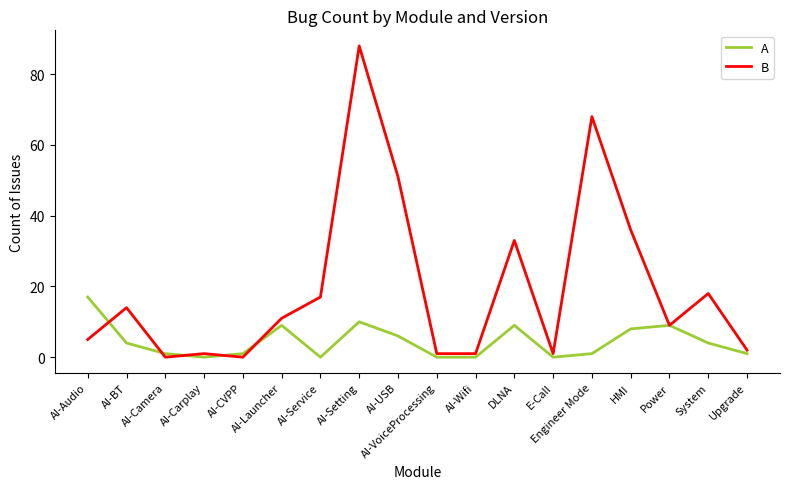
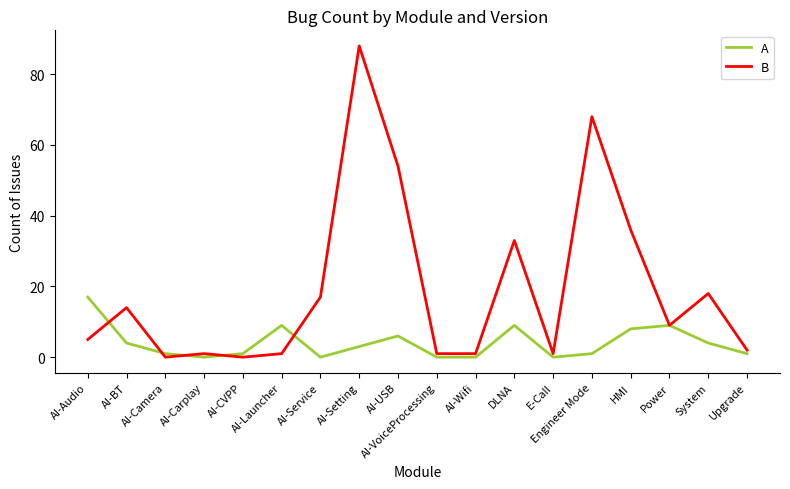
  {
    "A": {
      "AI-Audio": 17,
      "AI-BT": 4,
      "AI-Camera": 1,
      "AI-Carplay": 0,
      "AI-CVPP": 1,
      "AI-Launcher": 9,
      "AI-Service": 0,
-     "AI-Setting": 10,
+     "AI-Setting": 3,
      "AI-USB": 6,
      "AI-VoiceProcessing": 0,
      "AI-Wifi": 0,
      "DLNA": 9,
      "E-Call": 0,
      "Engineer Mode": 1,
      "HMI": 8,
      "System": 4,
      "Upgrade": 1
    },
    "B": {
      "AI-Audio": 5,
      "AI-BT": 14,
      "AI-Camera": 0,
      "AI-Carplay": 1,
      "AI-CVPP": 0,
-     "AI-Launcher": 11,
+     "AI-Launcher": 1,
      "AI-Service": 17,
      "AI-Setting": 88,
-     "AI-USB": 51,
+     "AI-USB": 54,
      "AI-VoiceProcessing": 1,
      "AI-Wifi": 1,
      "DLNA": 33,
      "E-Call": 1,
      "Engineer Mode": 68,
      "HMI": 36,
      "System": 18,
      "Upgrade": 2
    }
  }
